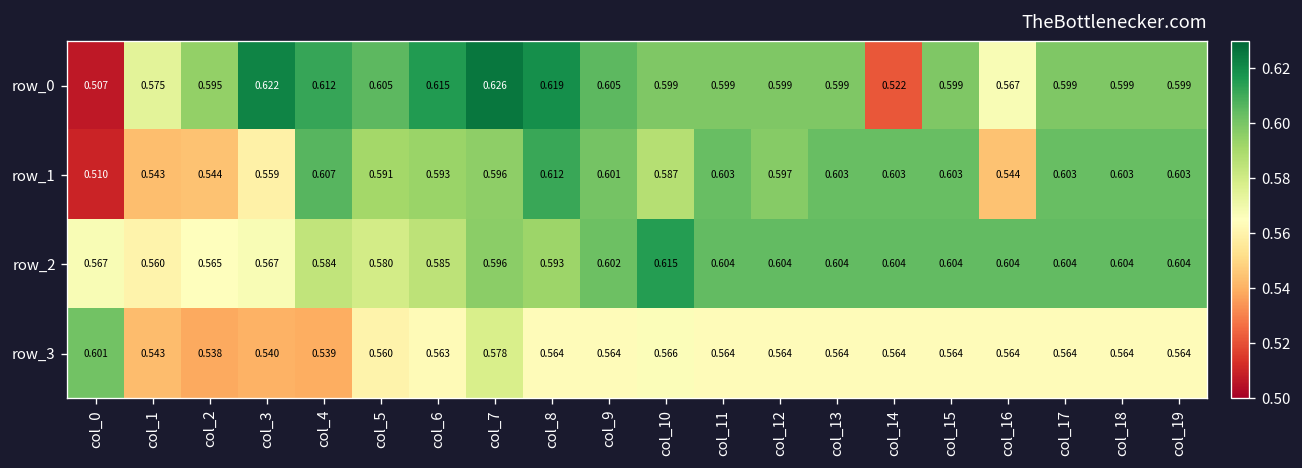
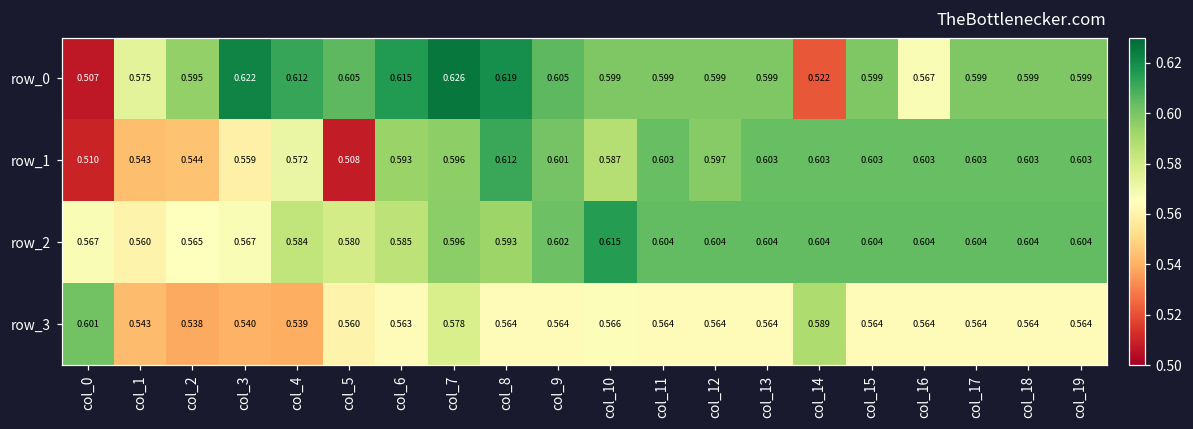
  {
    "row_0": {
      "col_0": 0.507,
      "col_1": 0.575,
      "col_2": 0.595,
      "col_3": 0.622,
      "col_4": 0.612,
      "col_5": 0.605,
      "col_6": 0.615,
      "col_7": 0.626,
      "col_8": 0.619,
      "col_9": 0.605,
      "col_10": 0.599,
      "col_11": 0.599,
      "col_12": 0.599,
      "col_13": 0.599,
      "col_14": 0.522,
      "col_15": 0.599,
      "col_16": 0.567,
      "col_17": 0.599,
      "col_18": 0.599,
      "col_19": 0.599
    },
    "row_1": {
      "col_0": 0.510,
      "col_1": 0.543,
      "col_2": 0.544,
      "col_3": 0.559,
-     "col_4": 0.607,
-     "col_5": 0.591,
+     "col_4": 0.572,
+     "col_5": 0.508,
      "col_6": 0.593,
      "col_7": 0.596,
      "col_8": 0.612,
      "col_9": 0.601,
      "col_10": 0.587,
      "col_11": 0.603,
      "col_12": 0.597,
      "col_13": 0.603,
      "col_14": 0.603,
      "col_15": 0.603,
-     "col_16": 0.544,
+     "col_16": 0.603,
      "col_17": 0.603,
      "col_18": 0.603,
      "col_19": 0.603
    },
    "row_2": {
      "col_0": 0.567,
      "col_1": 0.560,
      "col_2": 0.565,
      "col_3": 0.567,
      "col_4": 0.584,
      "col_5": 0.580,
      "col_6": 0.585,
      "col_7": 0.596,
      "col_8": 0.593,
      "col_9": 0.602,
      "col_10": 0.615,
      "col_11": 0.604,
      "col_12": 0.604,
      "col_13": 0.604,
      "col_14": 0.604,
      "col_15": 0.604,
      "col_16": 0.604,
      "col_17": 0.604,
      "col_18": 0.604,
      "col_19": 0.604
    },
    "row_3": {
      "col_0": 0.601,
      "col_1": 0.543,
      "col_2": 0.538,
      "col_3": 0.540,
      "col_4": 0.539,
      "col_5": 0.560,
      "col_6": 0.563,
      "col_7": 0.578,
      "col_8": 0.564,
      "col_9": 0.564,
      "col_10": 0.566,
      "col_11": 0.564,
      "col_12": 0.564,
      "col_13": 0.564,
-     "col_14": 0.564,
+     "col_14": 0.589,
      "col_15": 0.564,
      "col_16": 0.564,
      "col_17": 0.564,
      "col_18": 0.564,
      "col_19": 0.564
    }
  }
